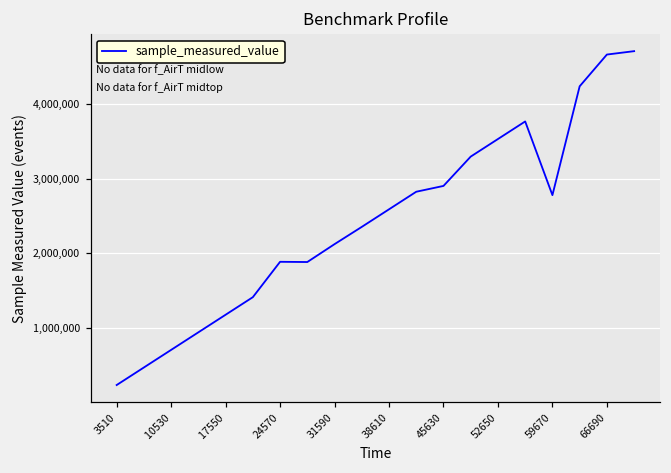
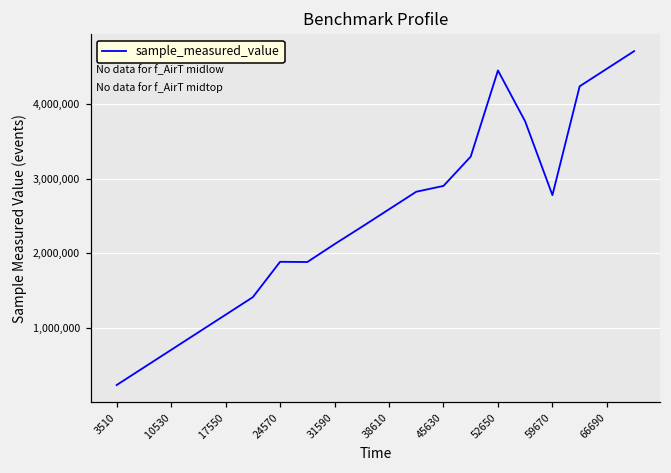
  {
    "3510": "200,000",
    "10530": "700,000",
    "17550": "1,200,000",
    "24570": "1,900,000",
    "31590": "2,100,000",
    "38610": "2,600,000",
    "45630": "2,900,000",
-   "52650": "3,500,000",
+   "52650": "4,400,000",
    "59670": "2,800,000",
-   "66690": "4,700,000"
+   "66690": "4,500,000"
  }
